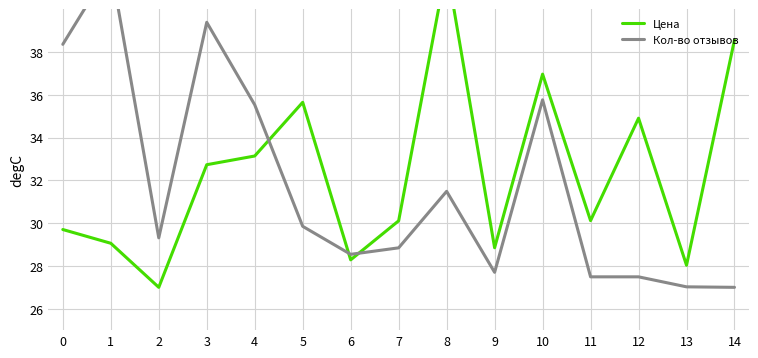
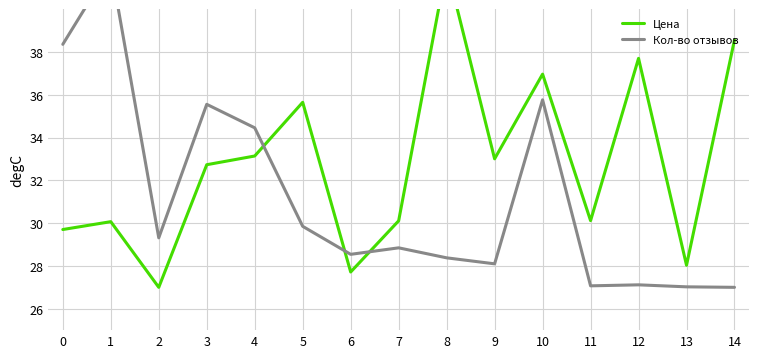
  {
    "Цена": {
      "0": 29.7,
-     "1": 29.1,
+     "1": 30.1,
      "2": 27.0,
      "3": 32.7,
      "4": 33.1,
      "5": 35.6,
-     "6": 28.3,
+     "6": 27.7,
      "7": 30.1,
-     "9": 28.8,
+     "9": 33.0,
      "10": 37.0,
      "11": 30.1,
-     "12": 34.9,
+     "12": 37.7,
      "13": 28.0,
      "14": 38.6
    },
    "Кол-во отзывов": {
      "0": 38.4,
      "2": 29.3,
-     "3": 39.4,
-     "4": 35.5,
+     "3": 35.6,
+     "4": 34.5,
      "5": 29.9,
      "6": 28.5,
      "7": 28.8,
-     "8": 31.5,
-     "9": 27.7,
+     "8": 28.4,
+     "9": 28.1,
      "10": 35.8,
-     "11": 27.5,
-     "12": 27.5,
+     "11": 27.1,
+     "12": 27.1,
      "13": 27.0,
      "14": 27.0
    }
  }
